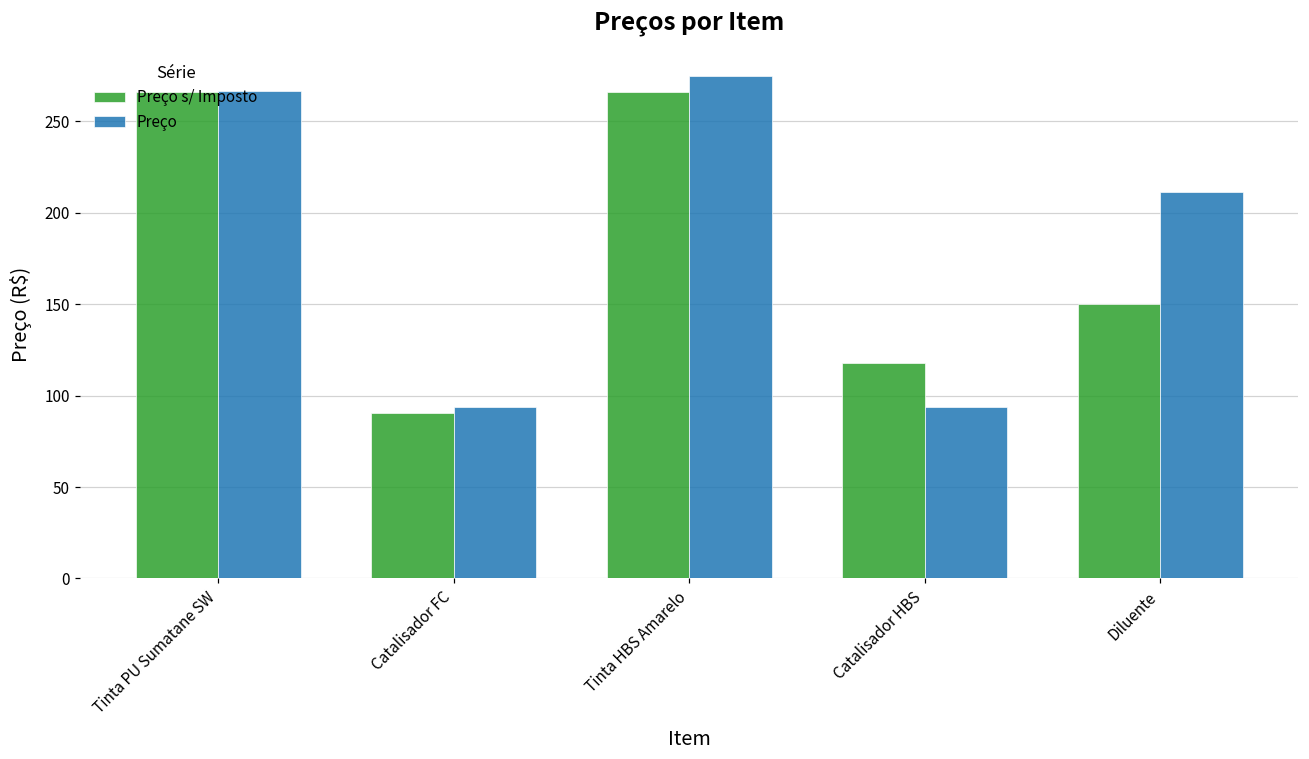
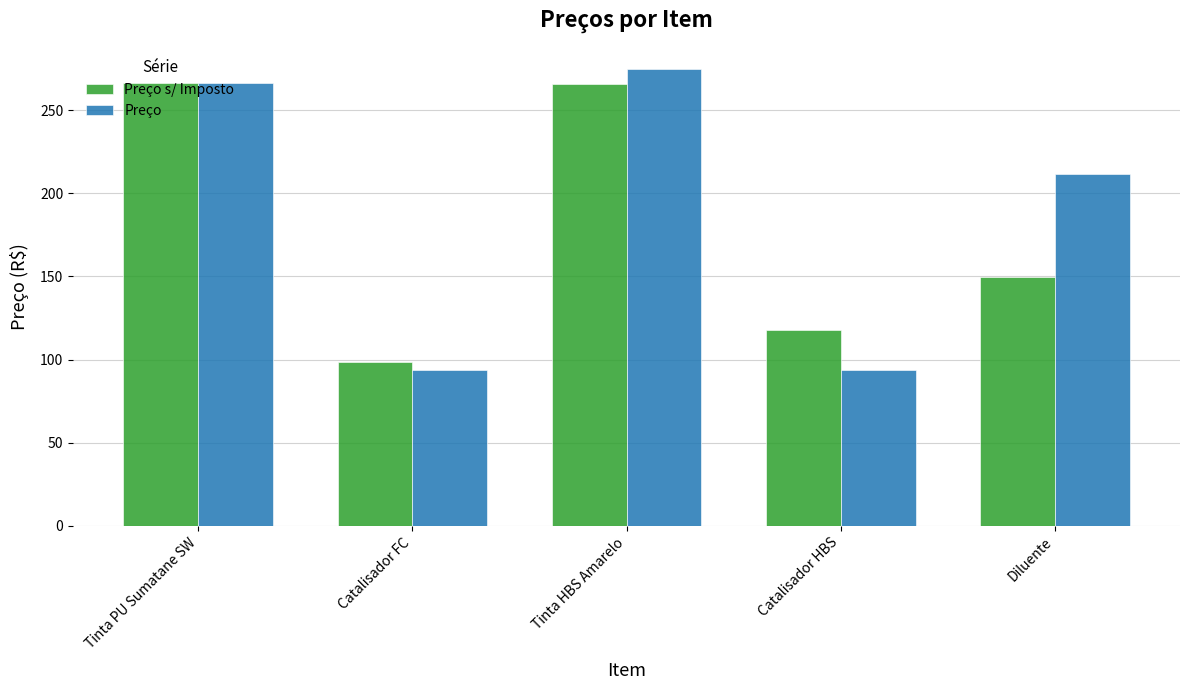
  {
    "Preço s/ Imposto": {
      "Tinta PU Sumatane SW": 266,
-     "Catalisador FC": 91,
+     "Catalisador FC": 98,
      "Tinta HBS Amarelo": 266,
      "Catalisador HBS": 118,
      "Diluente": 150
    },
    "Preço": {
      "Tinta PU Sumatane SW": 266,
      "Catalisador FC": 94,
      "Tinta HBS Amarelo": 275,
      "Catalisador HBS": 94,
      "Diluente": 211
    }
  }
